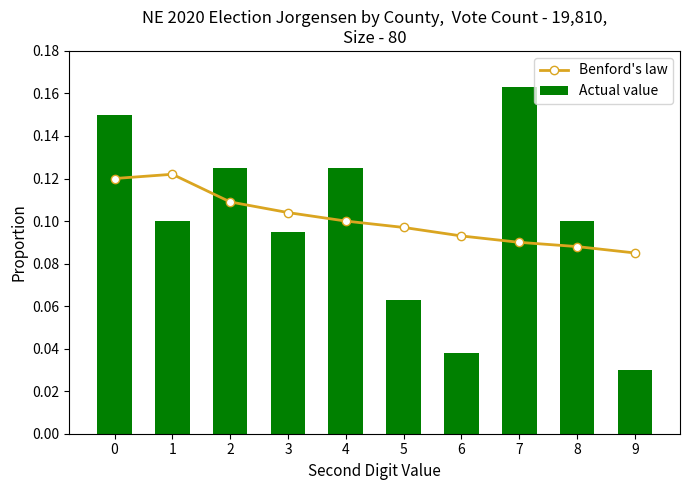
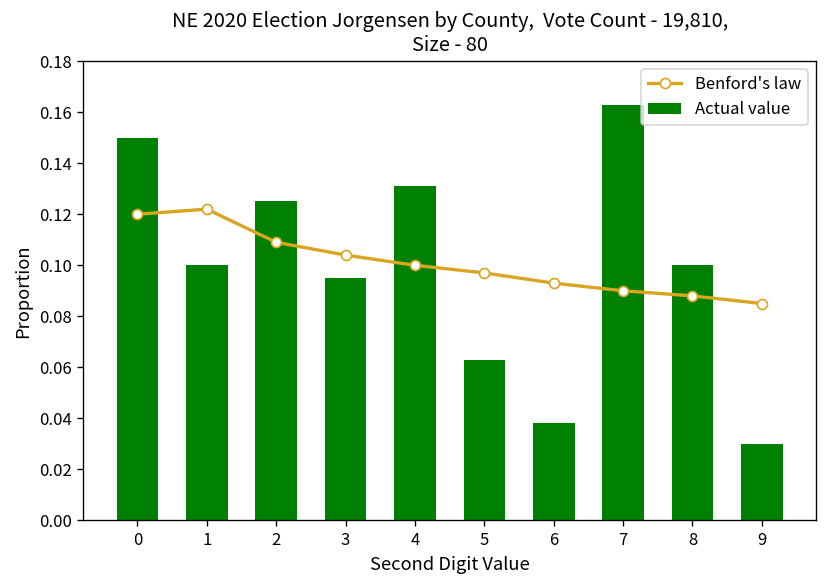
  {
    "Benford's law": {
      "0": 0.120,
      "1": 0.122,
      "2": 0.109,
      "3": 0.104,
      "4": 0.100,
      "5": 0.097,
      "6": 0.093,
      "7": 0.090,
      "8": 0.088,
      "9": 0.085
    },
    "Actual value": {
      "0": 0.150,
      "1": 0.100,
      "2": 0.125,
      "3": 0.095,
-     "4": 0.125,
+     "4": 0.131,
      "5": 0.063,
      "6": 0.038,
      "7": 0.163,
      "8": 0.100,
      "9": 0.030
    }
  }
